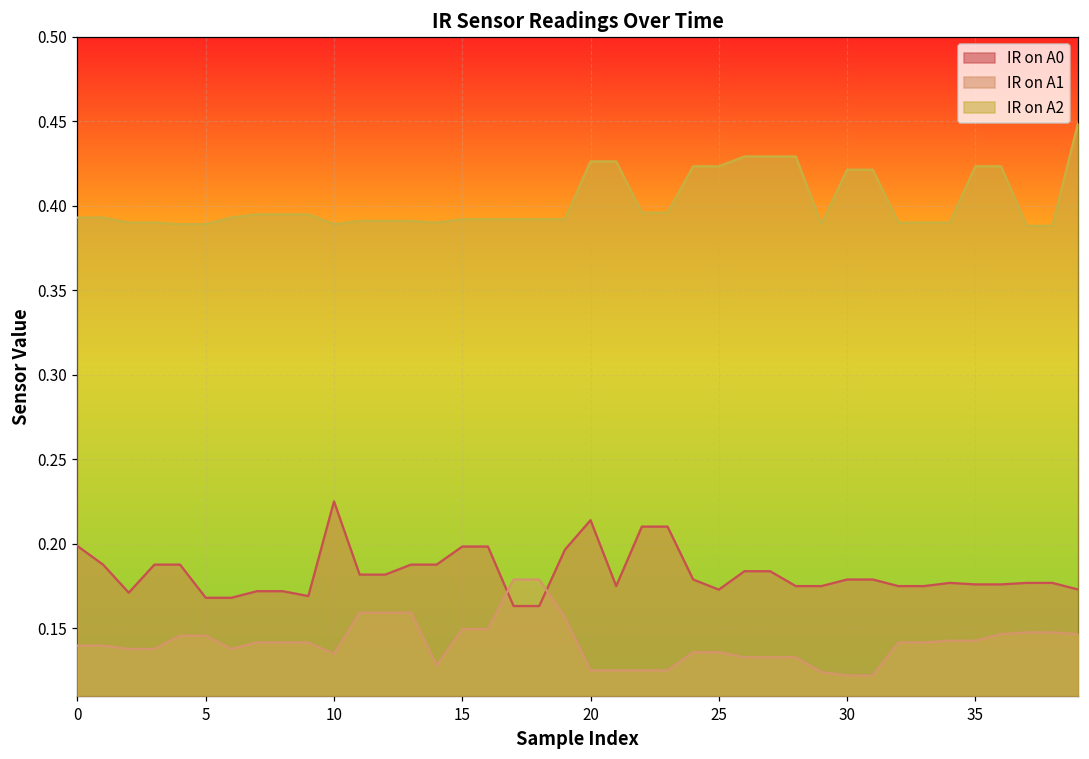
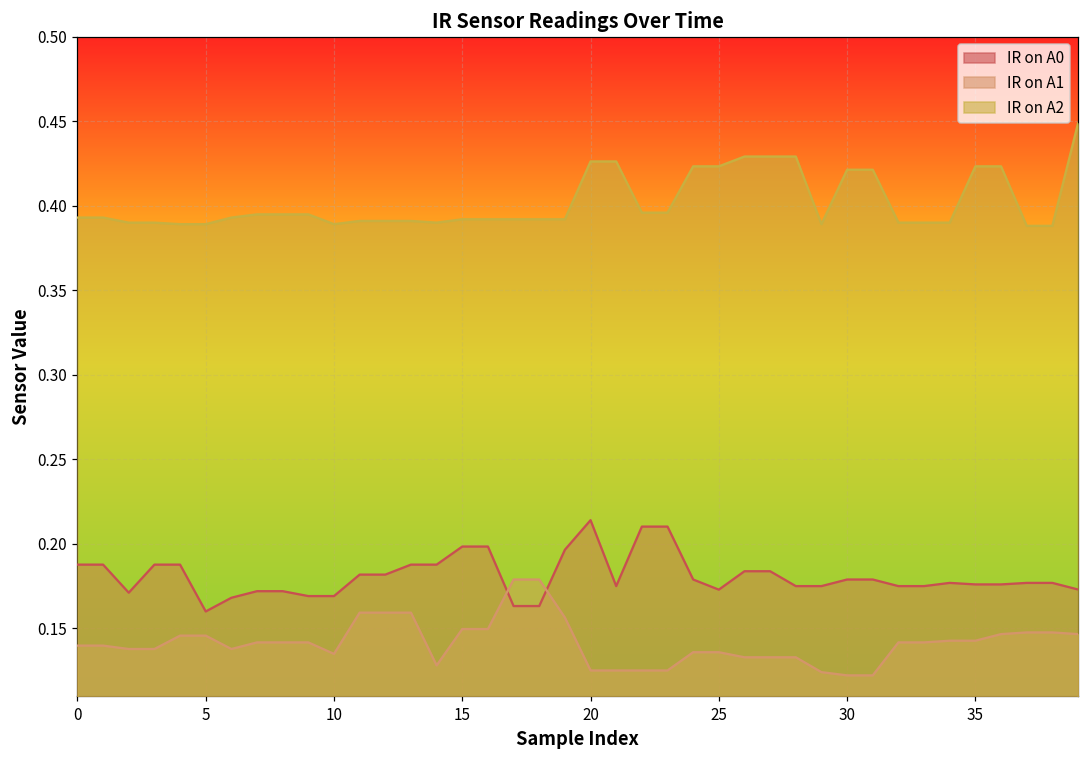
  {
    "IR on A0": {
-     "0": 0.199,
-     "5": 0.168,
-     "10": 0.225,
+     "0": 0.188,
+     "5": 0.160,
+     "10": 0.169,
      "15": 0.198,
      "20": 0.214,
      "25": 0.173,
      "30": 0.179,
      "35": 0.176
    }
  }
